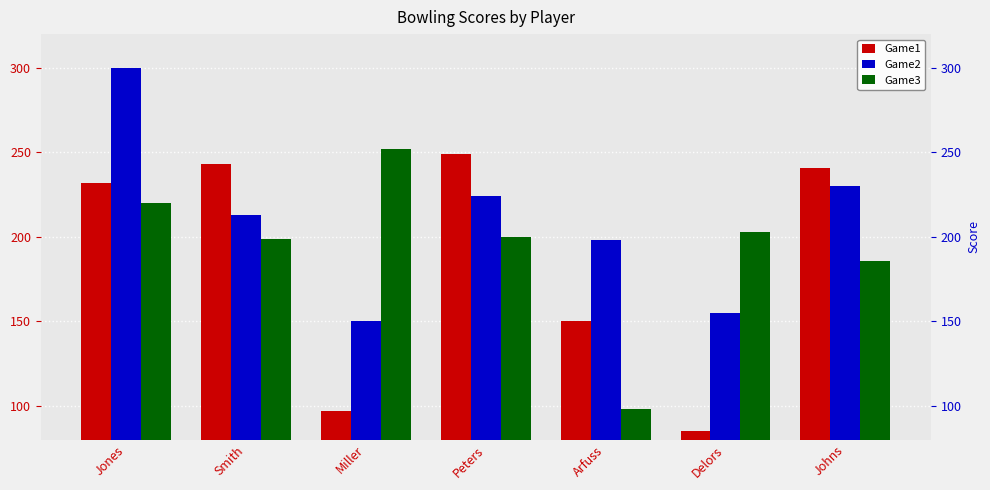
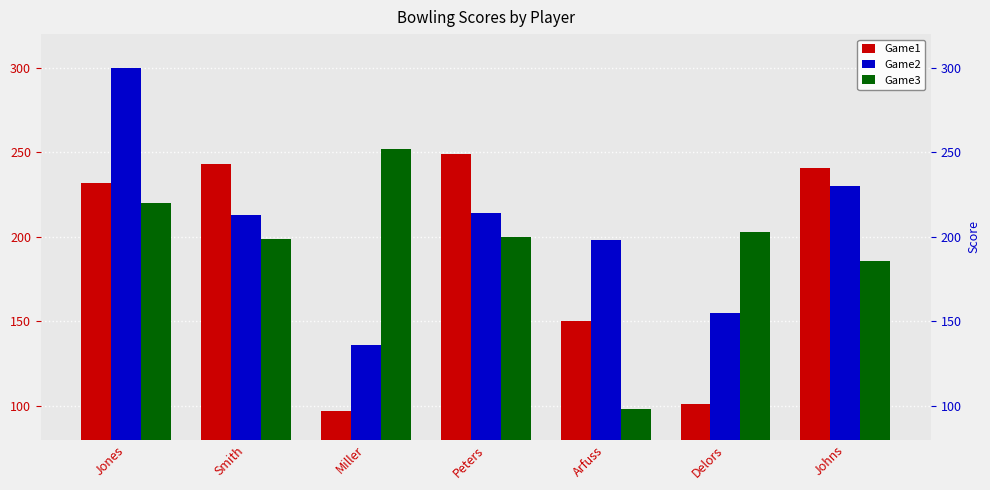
  {
    "Game1": {
      "Jones": 232,
      "Smith": 243,
      "Miller": 97,
      "Peters": 249,
      "Arfuss": 150,
-     "Delors": 85,
+     "Delors": 101,
      "Johns": 241
    },
    "Game2": {
      "Jones": 300,
      "Smith": 213,
-     "Miller": 150,
-     "Peters": 224,
+     "Miller": 136,
+     "Peters": 214,
      "Arfuss": 198,
      "Delors": 155,
      "Johns": 230
    },
    "Game3": {
      "Jones": 220,
      "Smith": 199,
      "Miller": 252,
      "Peters": 200,
      "Arfuss": 98,
      "Delors": 203,
      "Johns": 186
    }
  }
